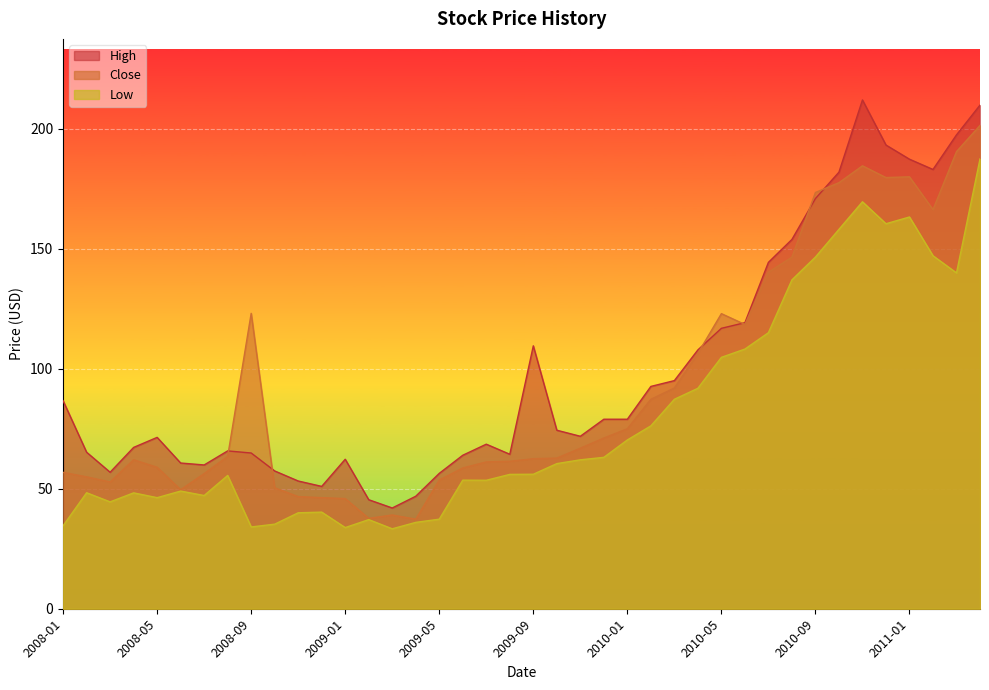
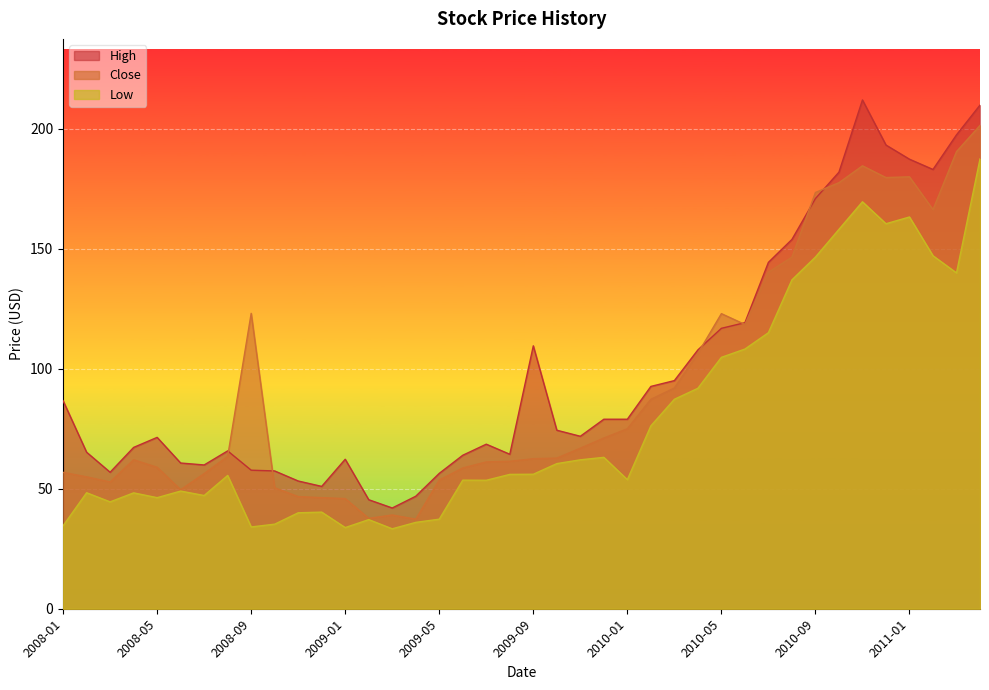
  {
    "High": {
      "2008-01": 87,
      "2008-05": 71,
-     "2008-09": 65,
+     "2008-09": 58,
      "2009-01": 62,
      "2009-05": 56,
      "2009-09": 110,
      "2010-01": 79,
      "2010-05": 117,
      "2010-09": 171,
      "2011-01": 187
    },
    "Close": {
      "2008-01": 57,
      "2008-05": 59,
      "2008-09": 123,
      "2009-01": 46,
      "2009-05": 54,
      "2009-09": 63,
      "2010-01": 75,
      "2010-05": 123,
      "2010-09": 174,
      "2011-01": 180
    },
    "Low": {
      "2008-01": 35,
      "2008-05": 46,
      "2008-09": 34,
      "2009-01": 34,
      "2009-05": 37,
      "2009-09": 56,
-     "2010-01": 70,
+     "2010-01": 54,
      "2010-05": 105,
      "2010-09": 147,
      "2011-01": 163
    }
  }
